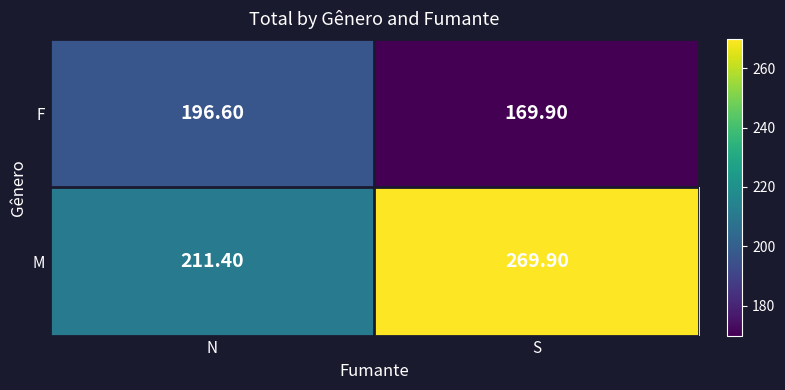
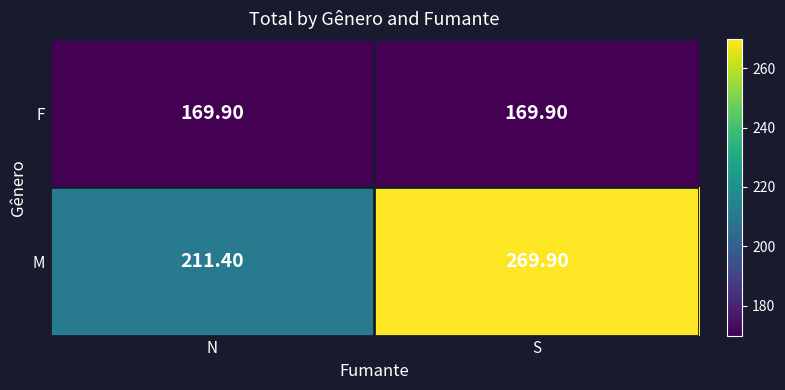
  {
    "F": {
-     "N": 196.60,
+     "N": 169.90,
      "S": 169.90
    },
    "M": {
      "N": 211.40,
      "S": 269.90
    }
  }
